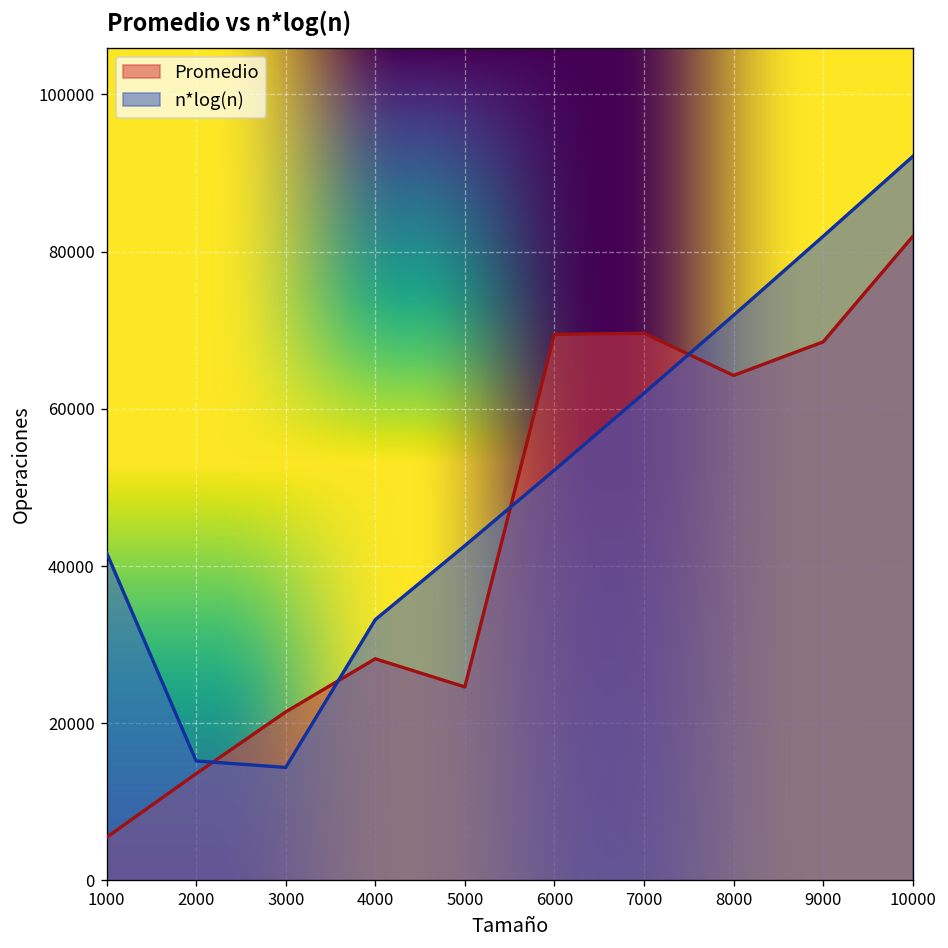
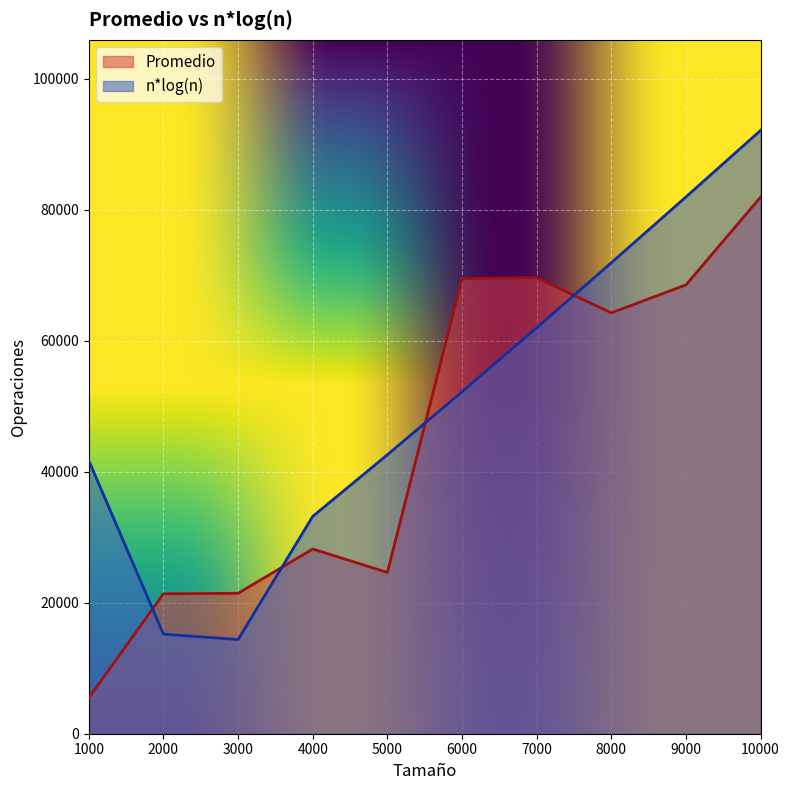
  {
    "Promedio": {
      "1000": 5000,
-     "2000": 14000,
+     "2000": 21000,
      "3000": 21000,
      "4000": 28000,
      "5000": 25000,
      "6000": 69000,
      "7000": 70000,
      "8000": 64000,
      "9000": 69000,
      "10000": 82000
    },
    "n*log(n)": {
      "1000": 42000,
      "2000": 15000,
      "3000": 14000,
      "4000": 33000,
      "5000": 43000,
      "6000": 52000,
      "7000": 62000,
      "8000": 72000,
      "9000": 82000,
      "10000": 92000
    }
  }
